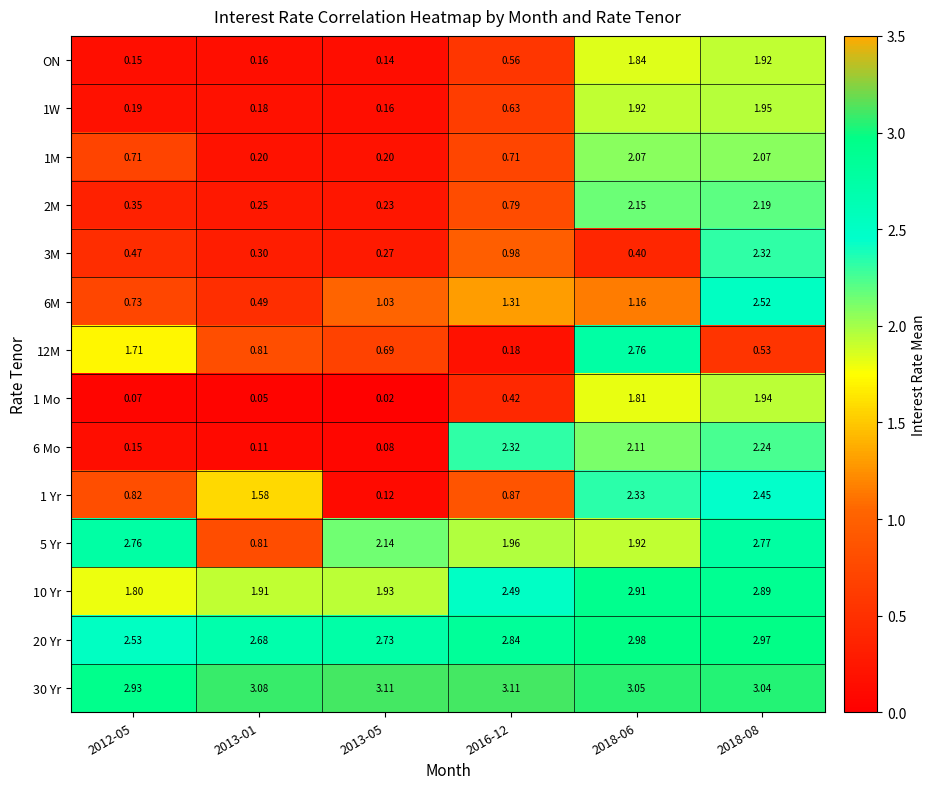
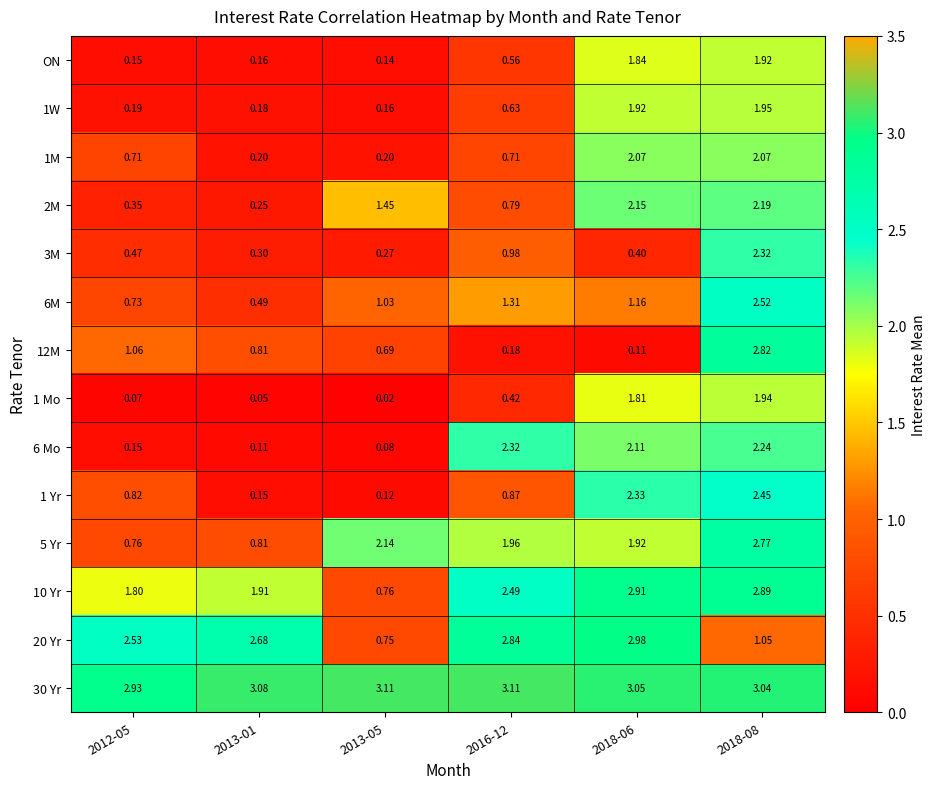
  {
    "ON": {
      "2012-05": 0.15,
      "2013-01": 0.16,
      "2013-05": 0.14,
      "2016-12": 0.56,
      "2018-06": 1.84,
      "2018-08": 1.92
    },
    "1W": {
      "2012-05": 0.19,
      "2013-01": 0.18,
      "2013-05": 0.16,
      "2016-12": 0.63,
      "2018-06": 1.92,
      "2018-08": 1.95
    },
    "1M": {
      "2012-05": 0.71,
      "2013-01": 0.20,
      "2013-05": 0.20,
      "2016-12": 0.71,
      "2018-06": 2.07,
      "2018-08": 2.07
    },
    "2M": {
      "2012-05": 0.35,
      "2013-01": 0.25,
-     "2013-05": 0.23,
+     "2013-05": 1.45,
      "2016-12": 0.79,
      "2018-06": 2.15,
      "2018-08": 2.19
    },
    "3M": {
      "2012-05": 0.47,
      "2013-01": 0.30,
      "2013-05": 0.27,
      "2016-12": 0.98,
      "2018-06": 0.40,
      "2018-08": 2.32
    },
    "6M": {
      "2012-05": 0.73,
      "2013-01": 0.49,
      "2013-05": 1.03,
      "2016-12": 1.31,
      "2018-06": 1.16,
      "2018-08": 2.52
    },
    "12M": {
-     "2012-05": 1.71,
+     "2012-05": 1.06,
      "2013-01": 0.81,
      "2013-05": 0.69,
      "2016-12": 0.18,
-     "2018-06": 2.76,
-     "2018-08": 0.53
+     "2018-06": 0.11,
+     "2018-08": 2.82
    },
    "1 Mo": {
      "2012-05": 0.07,
      "2013-01": 0.05,
      "2013-05": 0.02,
      "2016-12": 0.42,
      "2018-06": 1.81,
      "2018-08": 1.94
    },
    "6 Mo": {
      "2012-05": 0.15,
      "2013-01": 0.11,
      "2013-05": 0.08,
      "2016-12": 2.32,
      "2018-06": 2.11,
      "2018-08": 2.24
    },
    "1 Yr": {
      "2012-05": 0.82,
-     "2013-01": 1.58,
+     "2013-01": 0.15,
      "2013-05": 0.12,
      "2016-12": 0.87,
      "2018-06": 2.33,
      "2018-08": 2.45
    },
    "5 Yr": {
-     "2012-05": 2.76,
+     "2012-05": 0.76,
      "2013-01": 0.81,
      "2013-05": 2.14,
      "2016-12": 1.96,
      "2018-06": 1.92,
      "2018-08": 2.77
    },
    "10 Yr": {
      "2012-05": 1.80,
      "2013-01": 1.91,
-     "2013-05": 1.93,
+     "2013-05": 0.76,
      "2016-12": 2.49,
      "2018-06": 2.91,
      "2018-08": 2.89
    },
    "20 Yr": {
      "2012-05": 2.53,
      "2013-01": 2.68,
-     "2013-05": 2.73,
+     "2013-05": 0.75,
      "2016-12": 2.84,
      "2018-06": 2.98,
-     "2018-08": 2.97
+     "2018-08": 1.05
    },
    "30 Yr": {
      "2012-05": 2.93,
      "2013-01": 3.08,
      "2013-05": 3.11,
      "2016-12": 3.11,
      "2018-06": 3.05,
      "2018-08": 3.04
    }
  }
